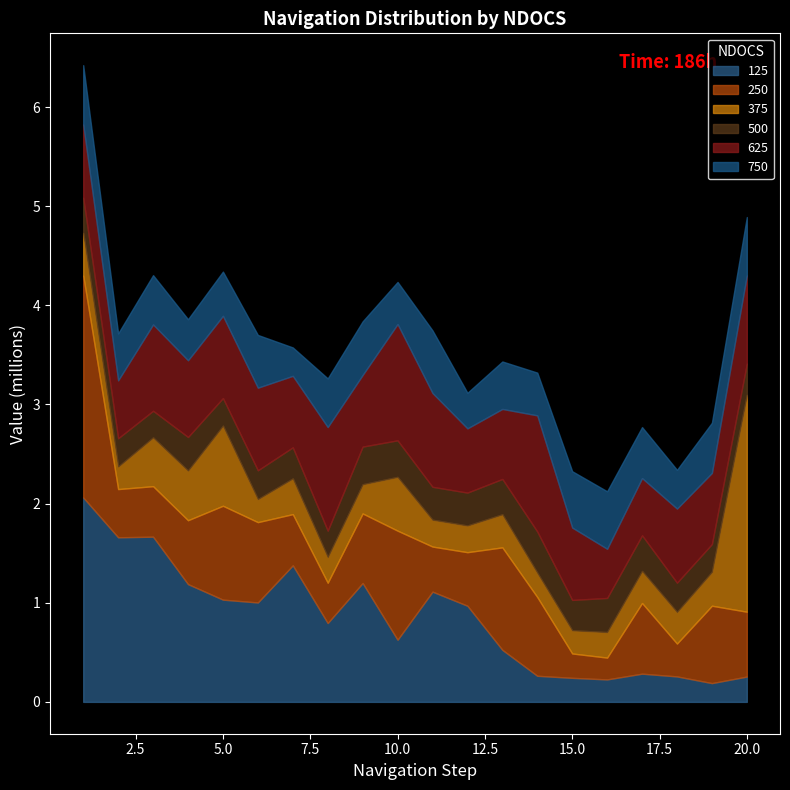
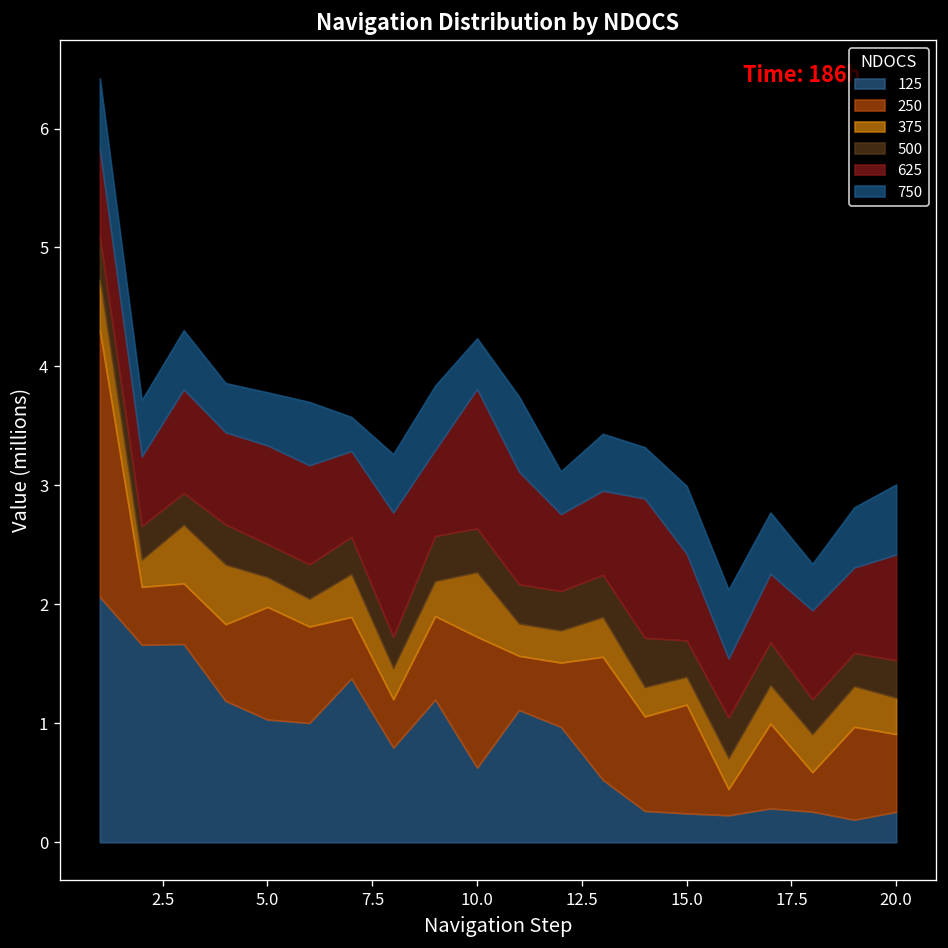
  {
    "250": {
      "5.0": 0.9,
      "10.0": 1.1,
-     "15.0": 0.2,
+     "15.0": 0.9,
      "20.0": 0.7
    },
    "375": {
-     "5.0": 0.8,
+     "5.0": 0.3,
      "10.0": 0.5,
      "15.0": 0.2,
-     "20.0": 2.2
+     "20.0": 0.3
    }
  }
